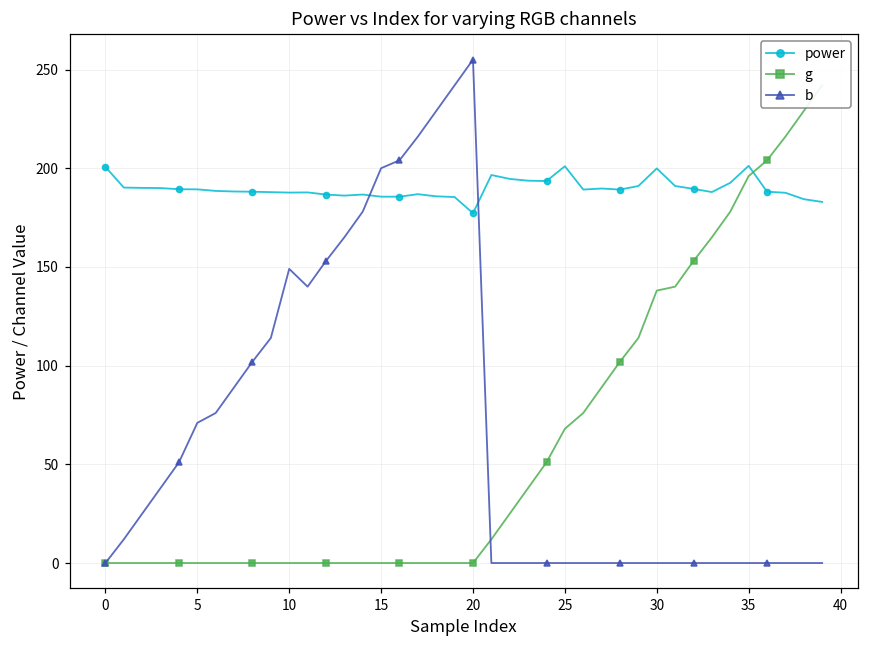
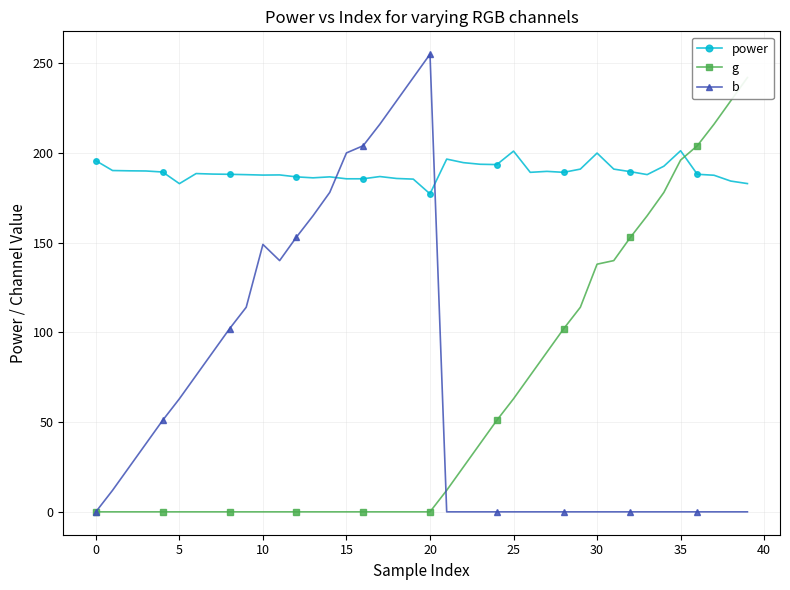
  {
    "power": {
-     "0": 201,
-     "5": 189,
+     "0": 196,
+     "5": 183,
      "10": 188,
      "15": 186,
      "20": 177,
      "25": 201,
      "30": 200,
      "35": 201
    },
    "g": {
      "5": 0,
      "10": 0,
      "15": 0,
      "20": 0,
-     "25": 68,
+     "25": 63,
      "30": 138,
      "35": 196
    },
    "b": {
-     "5": 71,
+     "5": 63,
      "10": 149,
      "15": 200,
      "20": 255,
      "25": 0,
      "30": 0,
      "35": 0
    }
  }
